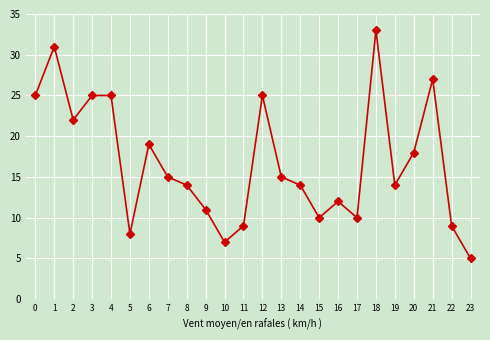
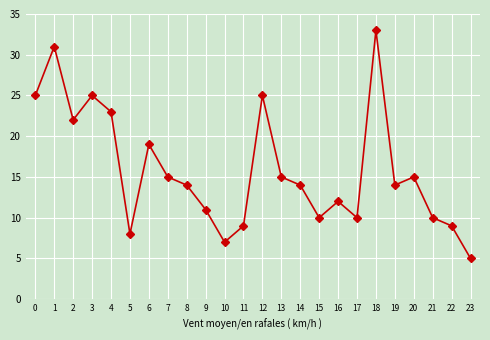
  {
    "0": 25,
    "1": 31,
    "2": 22,
    "3": 25,
-   "4": 25,
+   "4": 23,
    "5": 8,
    "6": 19,
    "7": 15,
    "8": 14,
    "9": 11,
    "10": 7,
    "11": 9,
    "12": 25,
    "13": 15,
    "14": 14,
    "15": 10,
    "16": 12,
    "17": 10,
    "18": 33,
    "19": 14,
-   "20": 18,
-   "21": 27,
+   "20": 15,
+   "21": 10,
    "22": 9,
    "23": 5
  }
